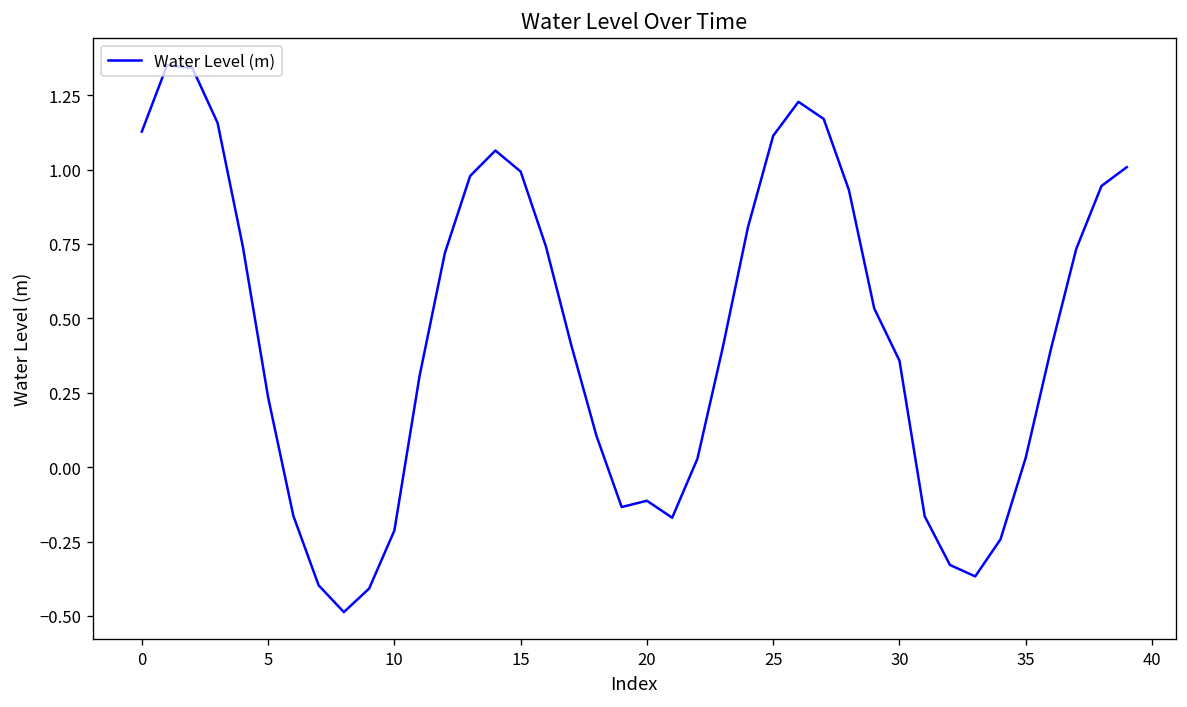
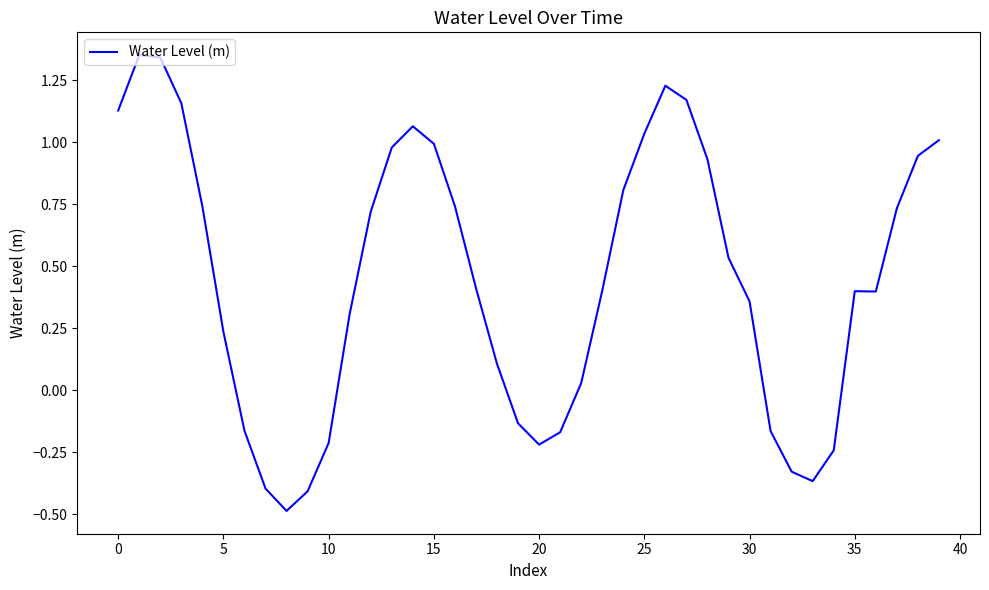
  {
    "0": 1.13,
    "5": 0.24,
    "10": -0.21,
    "15": 0.99,
-   "20": -0.11,
-   "25": 1.11,
+   "20": -0.22,
+   "25": 1.03,
    "30": 0.36,
-   "35": 0.03
+   "35": 0.40
  }
